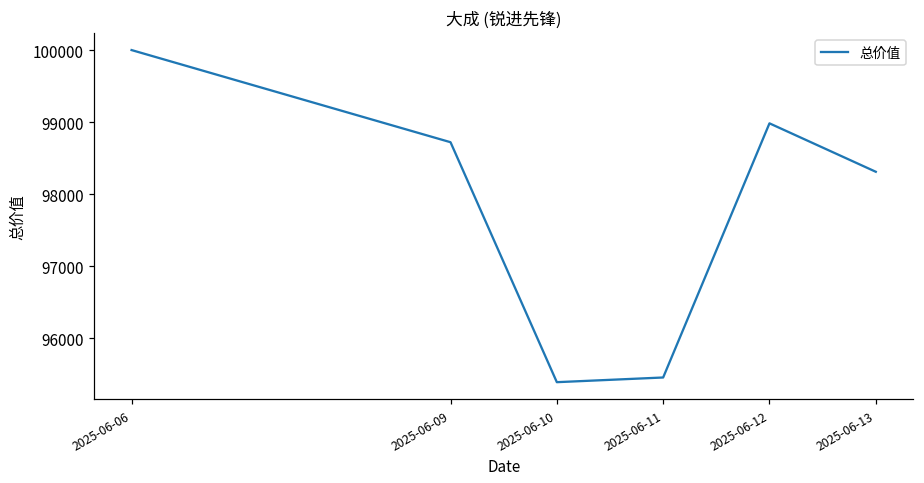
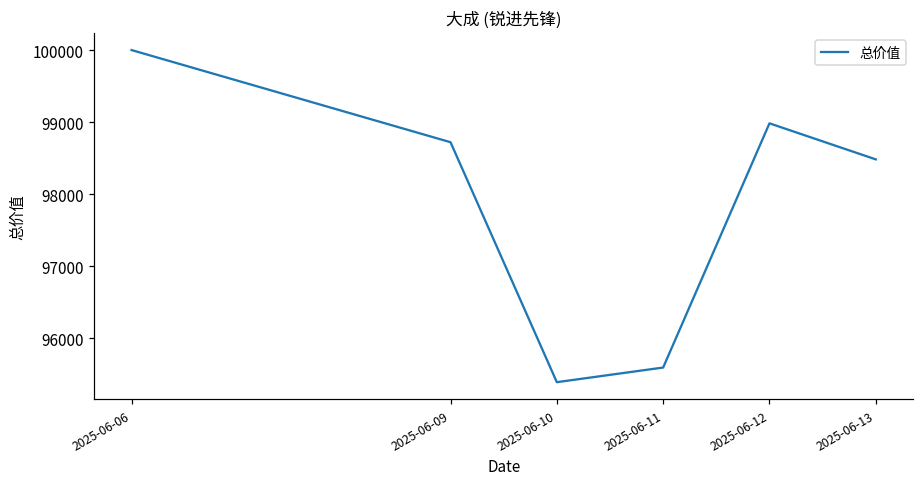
  {
    "2025-06-06": 100000,
    "2025-06-09": 98700,
    "2025-06-10": 95400,
-   "2025-06-11": 95500,
+   "2025-06-11": 95600,
    "2025-06-12": 99000,
-   "2025-06-13": 98300
+   "2025-06-13": 98500
  }
